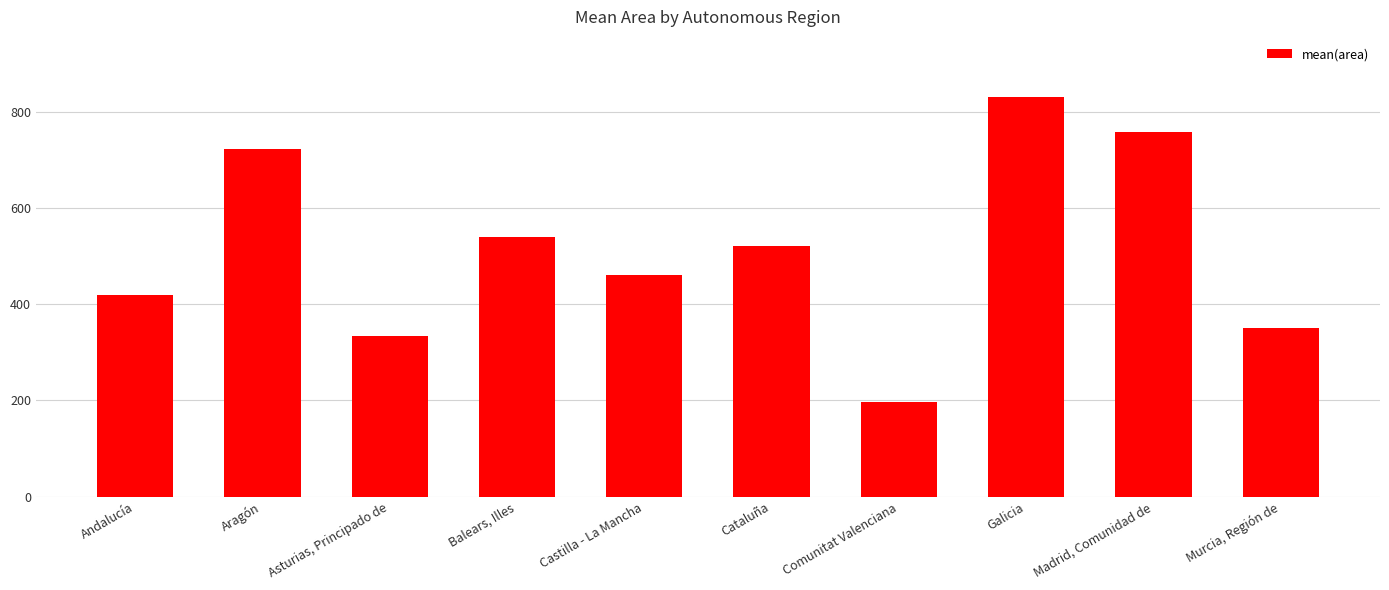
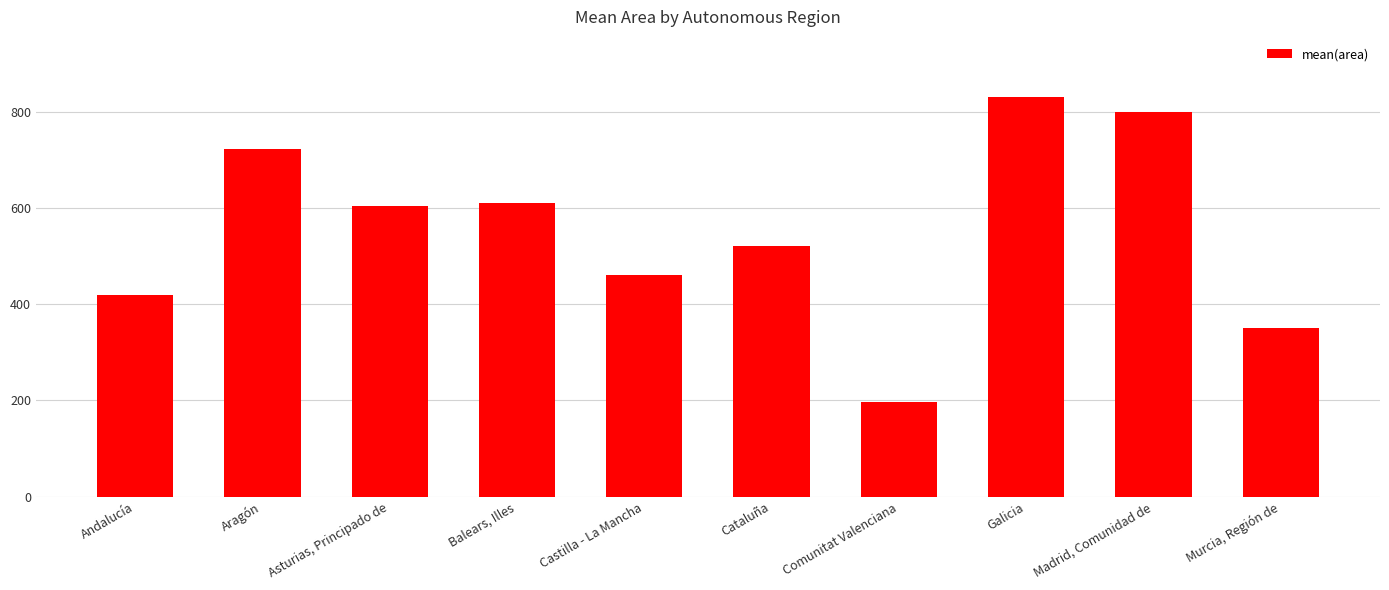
  {
    "Andalucía": 420,
    "Aragón": 720,
-   "Asturias, Principado de": 330,
-   "Balears, Illes": 540,
+   "Asturias, Principado de": 610,
+   "Balears, Illes": 610,
    "Castilla - La Mancha": 460,
    "Cataluña": 520,
    "Comunitat Valenciana": 200,
    "Galicia": 830,
-   "Madrid, Comunidad de": 760,
+   "Madrid, Comunidad de": 800,
    "Murcia, Región de": 350
  }
